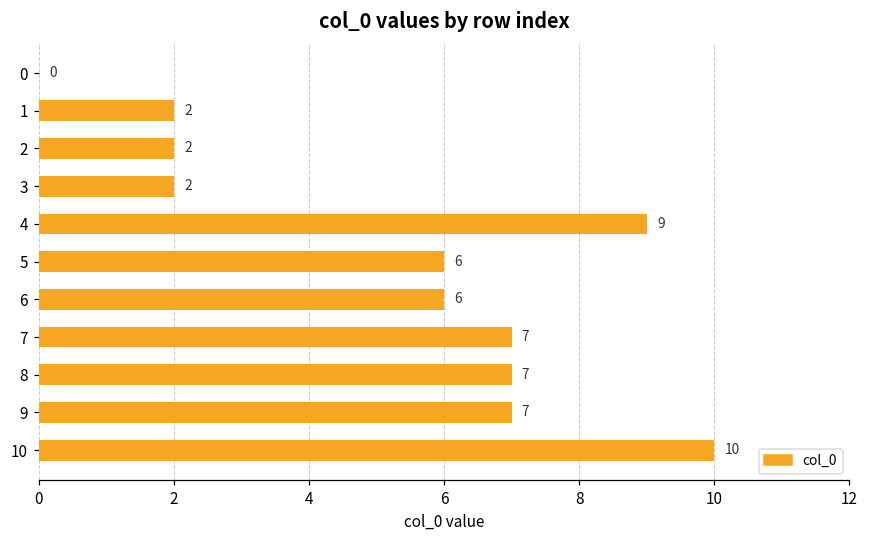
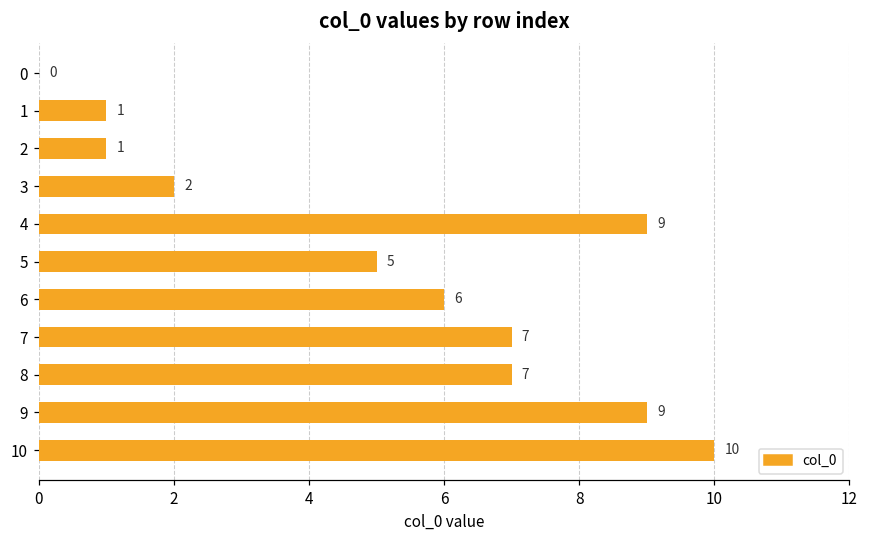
  {
    "0": 0,
-   "1": 2,
-   "2": 2,
+   "1": 1,
+   "2": 1,
    "3": 2,
    "4": 9,
-   "5": 6,
+   "5": 5,
    "6": 6,
    "7": 7,
    "8": 7,
-   "9": 7,
+   "9": 9,
    "10": 10
  }
